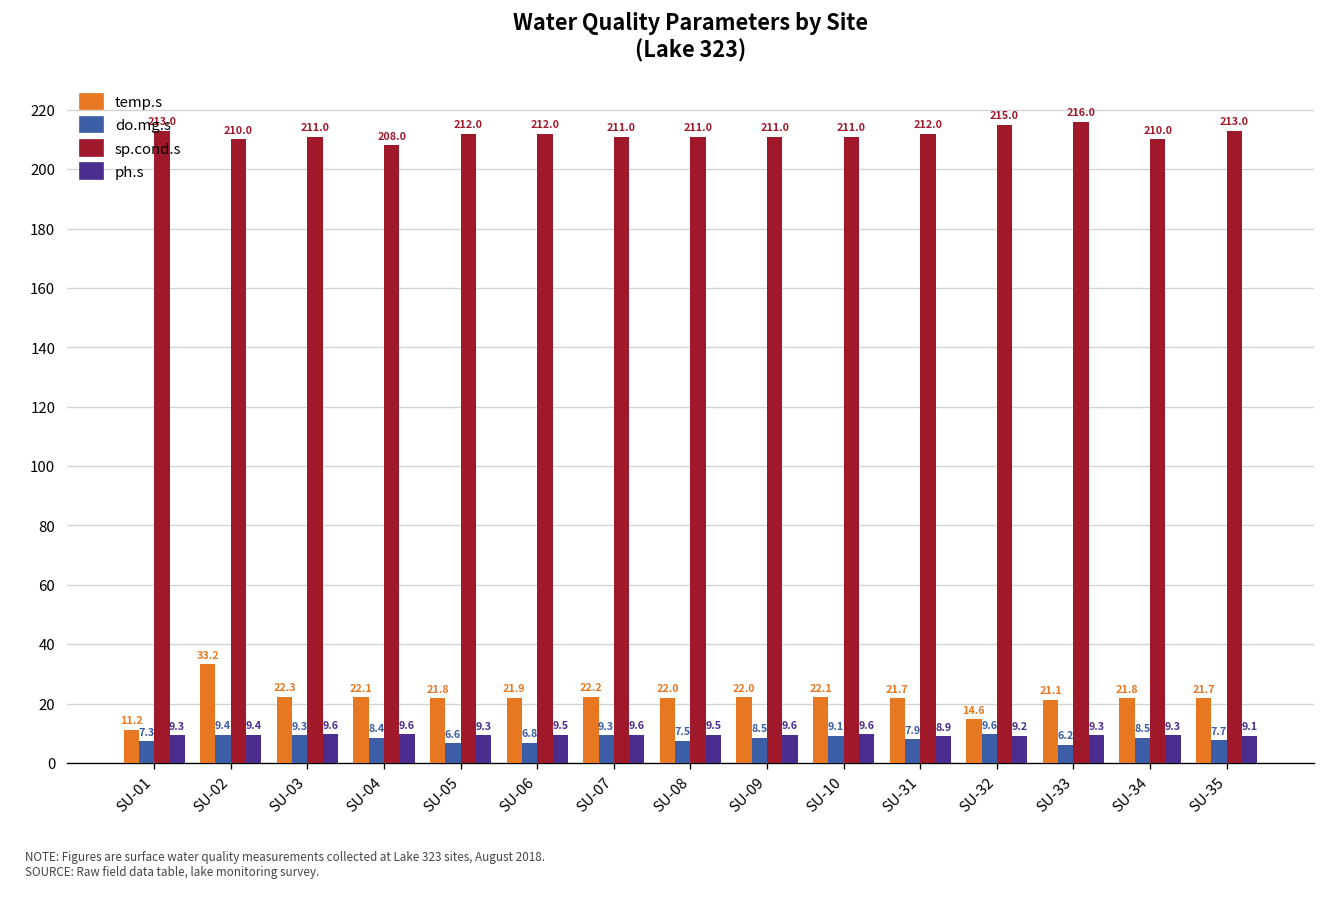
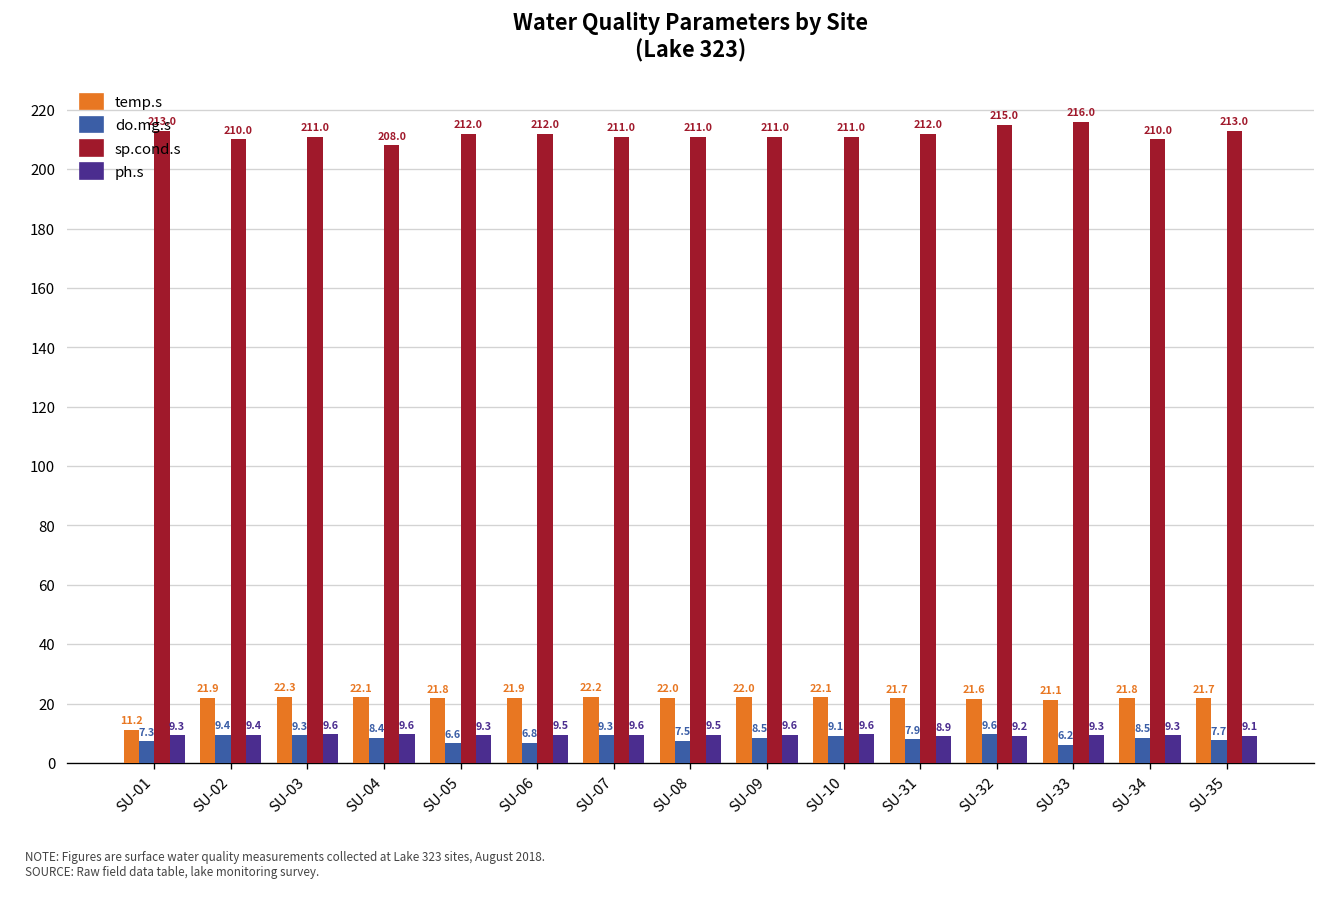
  {
    "temp.s": {
      "SU-01": 11.2,
-     "SU-02": 33.2,
+     "SU-02": 21.9,
      "SU-03": 22.3,
      "SU-04": 22.1,
      "SU-05": 21.8,
      "SU-06": 21.9,
      "SU-07": 22.2,
      "SU-08": 22.0,
      "SU-09": 22.0,
      "SU-10": 22.1,
      "SU-31": 21.7,
-     "SU-32": 14.6,
+     "SU-32": 21.6,
      "SU-33": 21.1,
      "SU-34": 21.8,
      "SU-35": 21.7
    },
    "sp.cond.s": {
      "SU-01": 213.0,
      "SU-02": 210.0,
      "SU-03": 211.0,
      "SU-04": 208.0,
      "SU-05": 212.0,
      "SU-06": 212.0,
      "SU-07": 211.0,
      "SU-08": 211.0,
      "SU-09": 211.0,
      "SU-10": 211.0,
      "SU-31": 212.0,
      "SU-32": 215.0,
      "SU-33": 216.0,
      "SU-34": 210.0,
      "SU-35": 213.0
    }
  }
